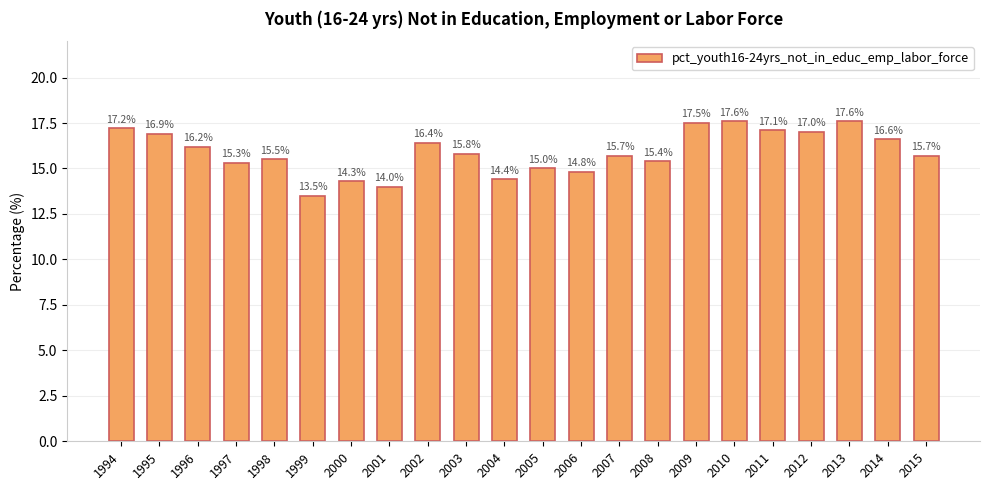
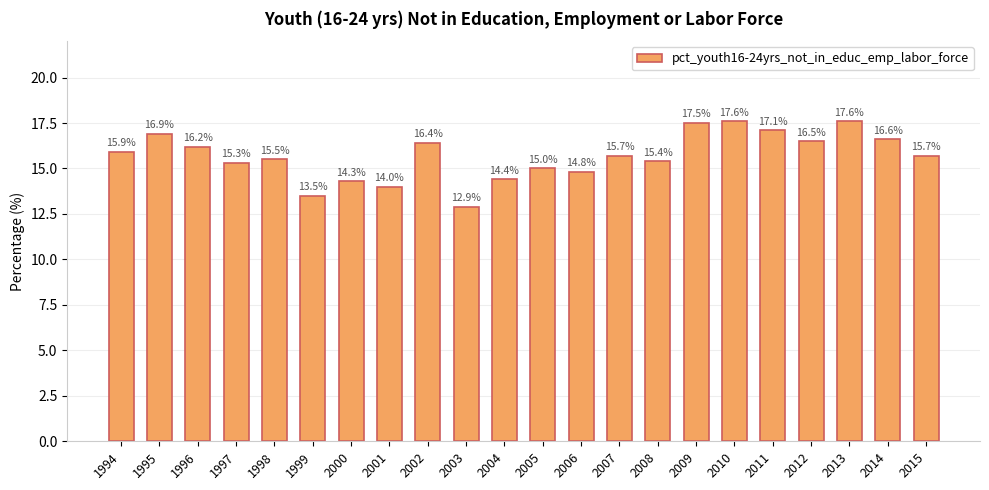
  {
-   "1994": "17.2%",
+   "1994": "15.9%",
    "1995": "16.9%",
    "1996": "16.2%",
    "1997": "15.3%",
    "1998": "15.5%",
    "1999": "13.5%",
    "2000": "14.3%",
    "2001": "14.0%",
    "2002": "16.4%",
-   "2003": "15.8%",
+   "2003": "12.9%",
    "2004": "14.4%",
    "2005": "15.0%",
    "2006": "14.8%",
    "2007": "15.7%",
    "2008": "15.4%",
    "2009": "17.5%",
    "2010": "17.6%",
    "2011": "17.1%",
-   "2012": "17.0%",
+   "2012": "16.5%",
    "2013": "17.6%",
    "2014": "16.6%",
    "2015": "15.7%"
  }
